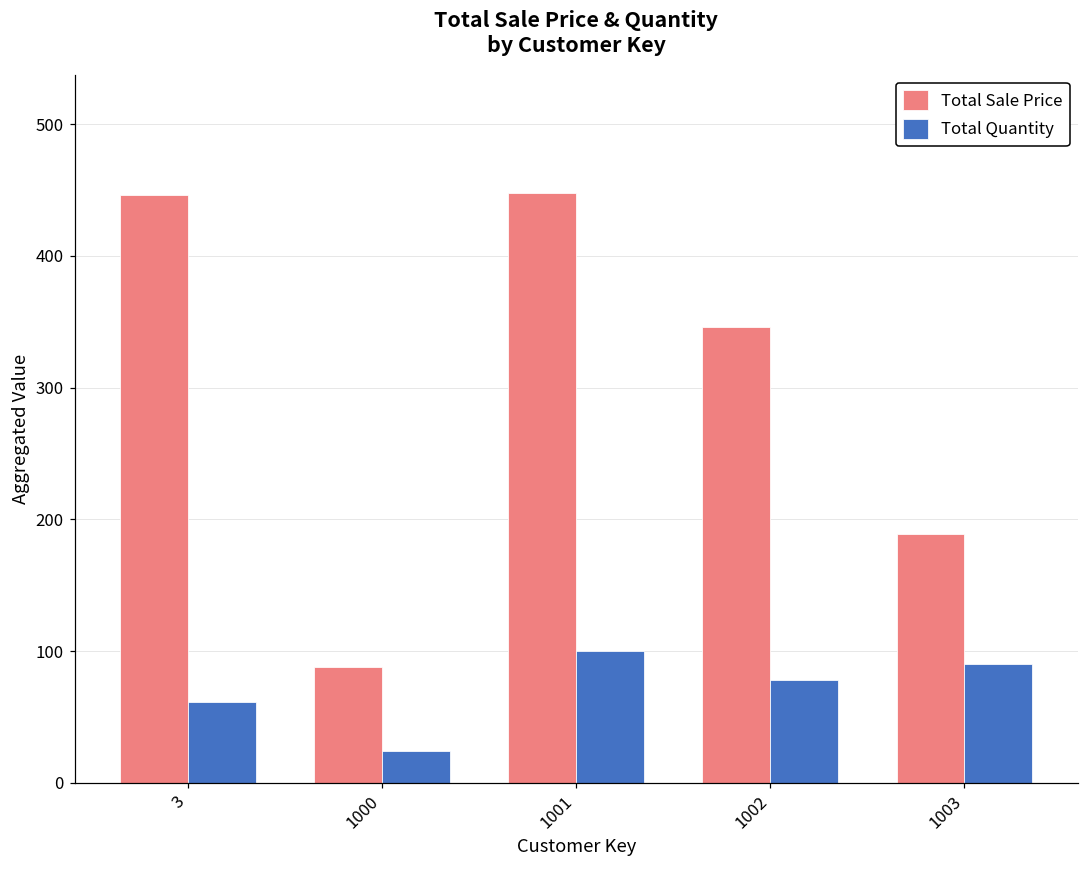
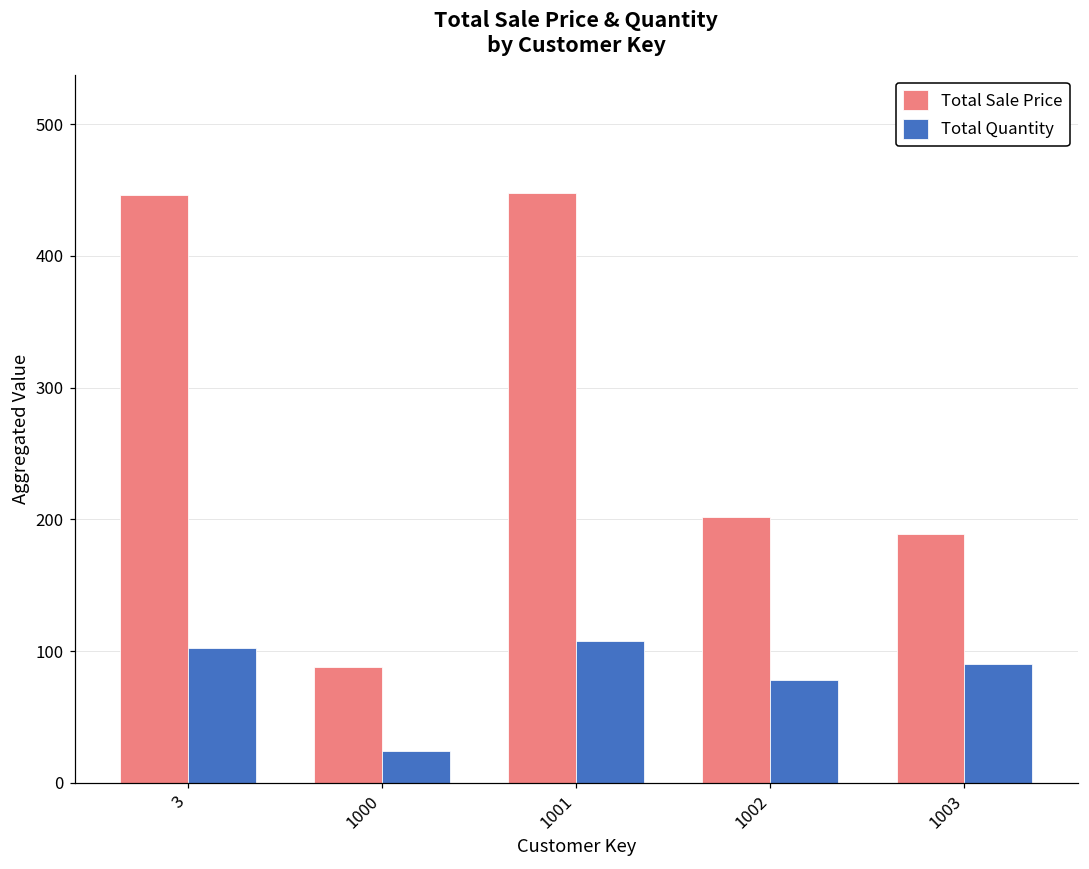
  {
    "Total Sale Price": {
      "3": 446,
      "1000": 88,
      "1001": 448,
-     "1002": 346,
+     "1002": 202,
      "1003": 189
    },
    "Total Quantity": {
-     "3": 61,
+     "3": 102,
      "1000": 24,
-     "1001": 100,
+     "1001": 108,
      "1002": 78,
      "1003": 90
    }
  }
